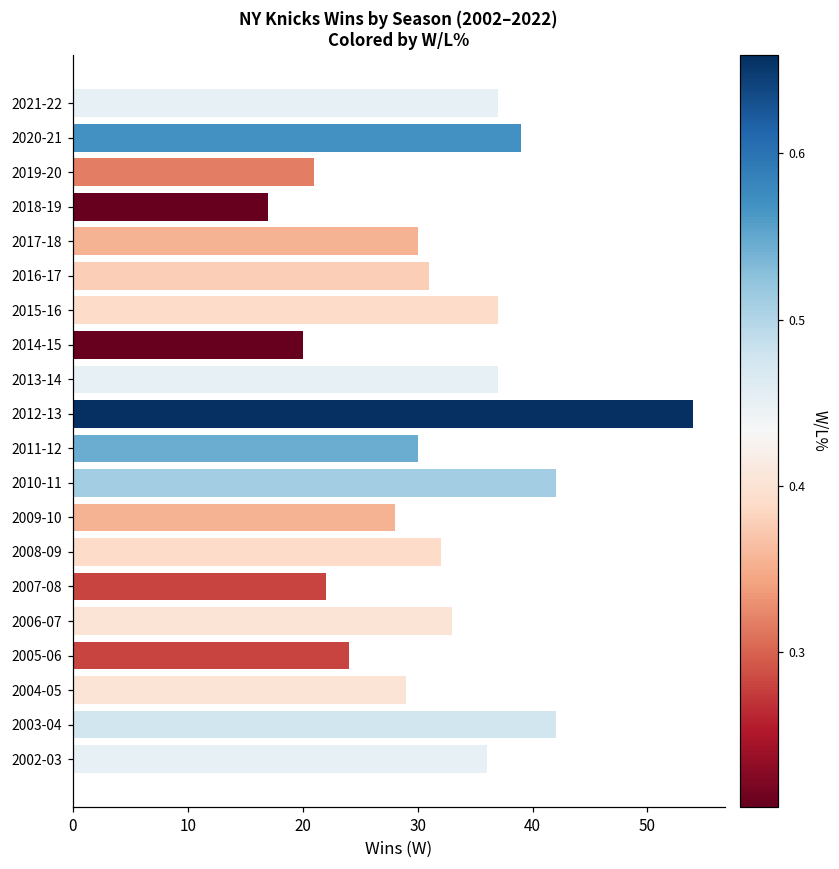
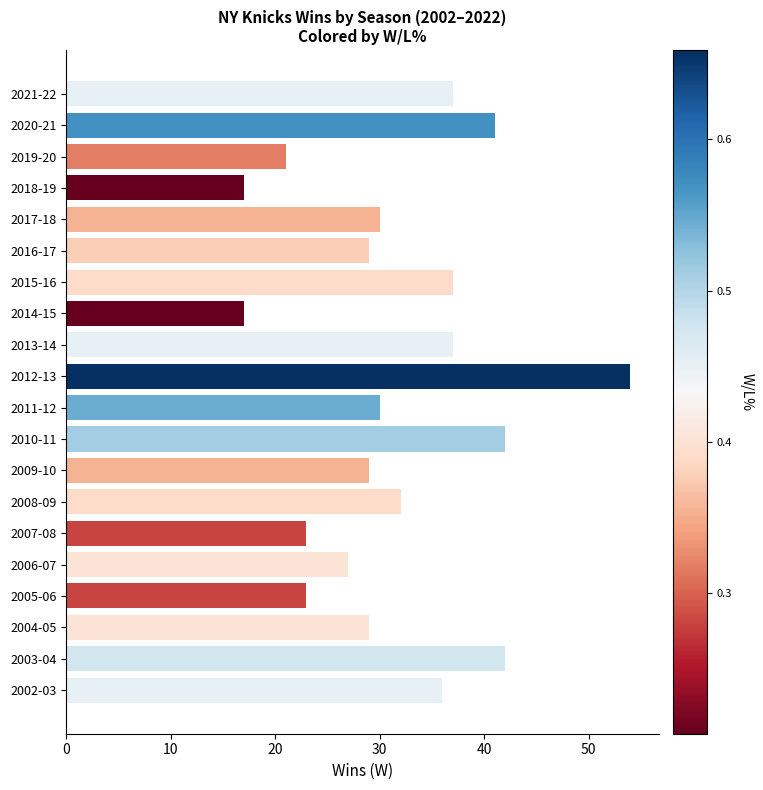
  {
    "2021-22": 37,
-   "2020-21": 39,
+   "2020-21": 41,
    "2019-20": 21,
    "2018-19": 17,
    "2017-18": 30,
-   "2016-17": 31,
+   "2016-17": 29,
    "2015-16": 37,
-   "2014-15": 20,
+   "2014-15": 17,
    "2013-14": 37,
    "2012-13": 54,
    "2011-12": 30,
    "2010-11": 42,
-   "2009-10": 28,
+   "2009-10": 29,
    "2008-09": 32,
-   "2007-08": 22,
-   "2006-07": 33,
-   "2005-06": 24,
+   "2007-08": 23,
+   "2006-07": 27,
+   "2005-06": 23,
    "2004-05": 29,
    "2003-04": 42,
    "2002-03": 36
  }
